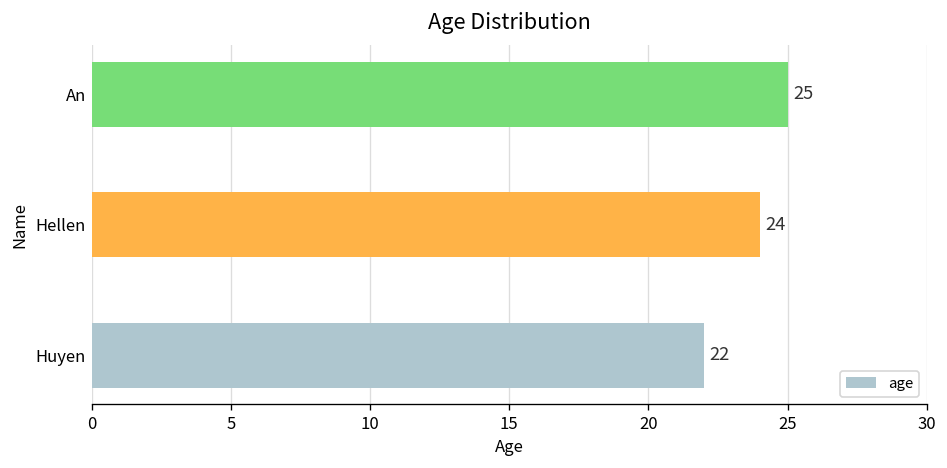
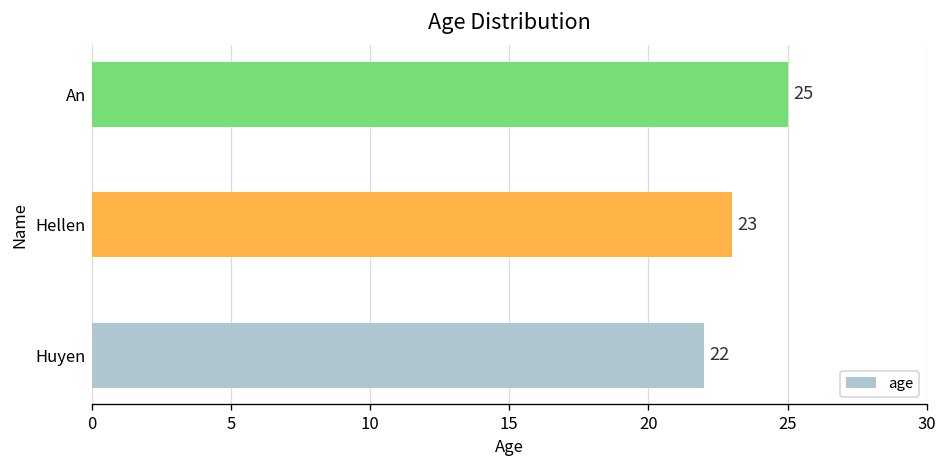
  {
    "An": 25,
-   "Hellen": 24,
+   "Hellen": 23,
    "Huyen": 22
  }
